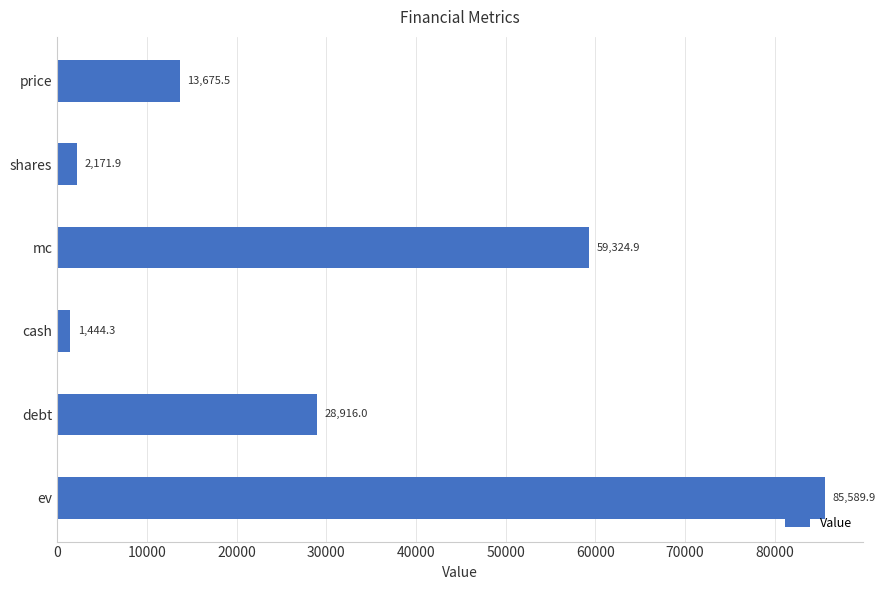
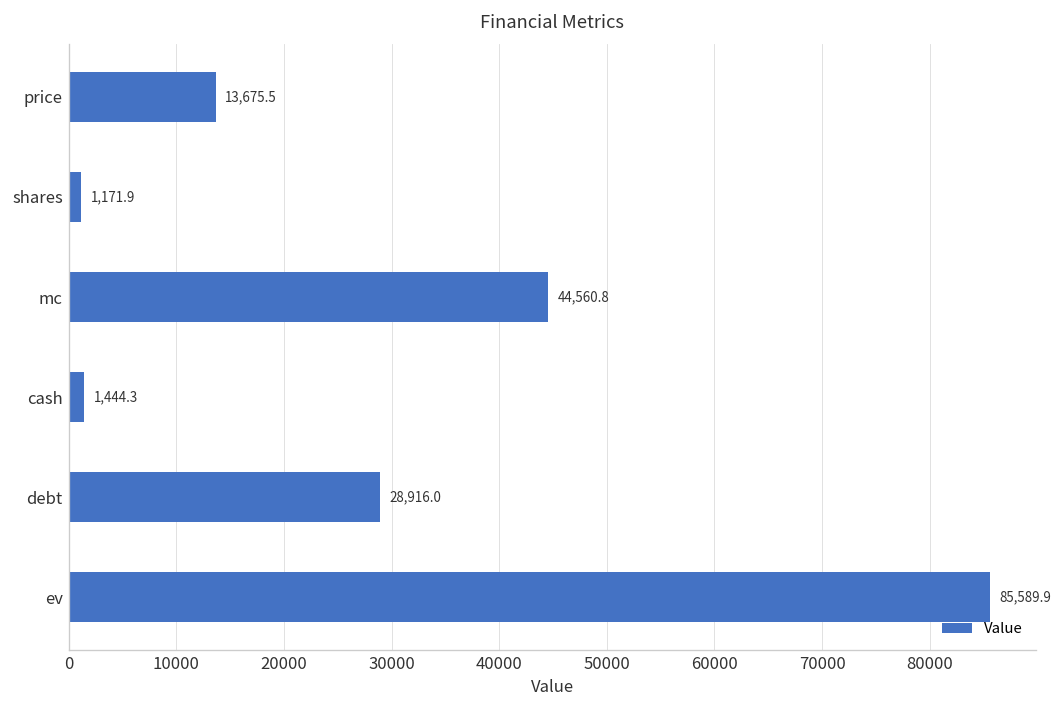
  {
    "price": "13,675.5",
-   "shares": "2,171.9",
-   "mc": "59,324.9",
+   "shares": "1,171.9",
+   "mc": "44,560.8",
    "cash": "1,444.3",
    "debt": "28,916.0",
    "ev": "85,589.9"
  }
